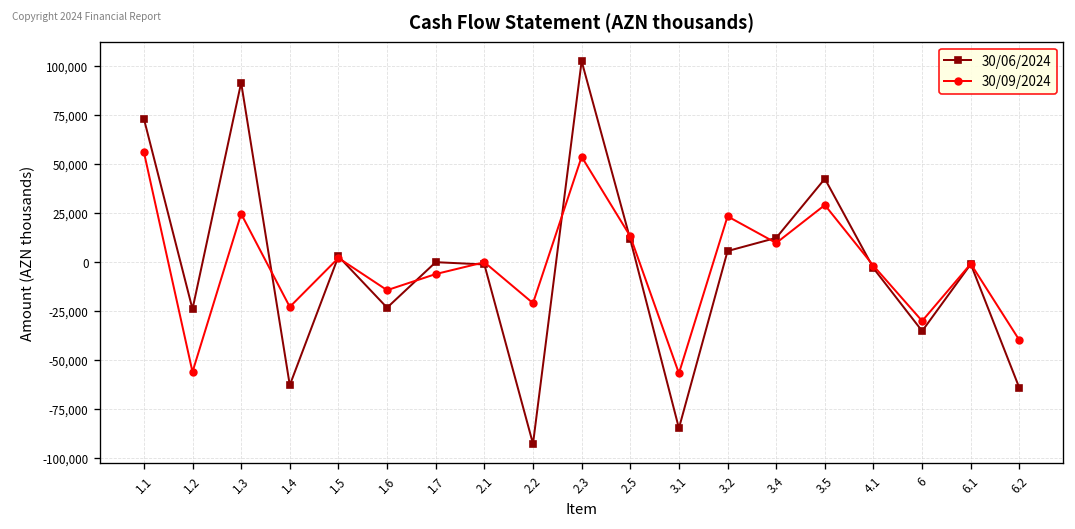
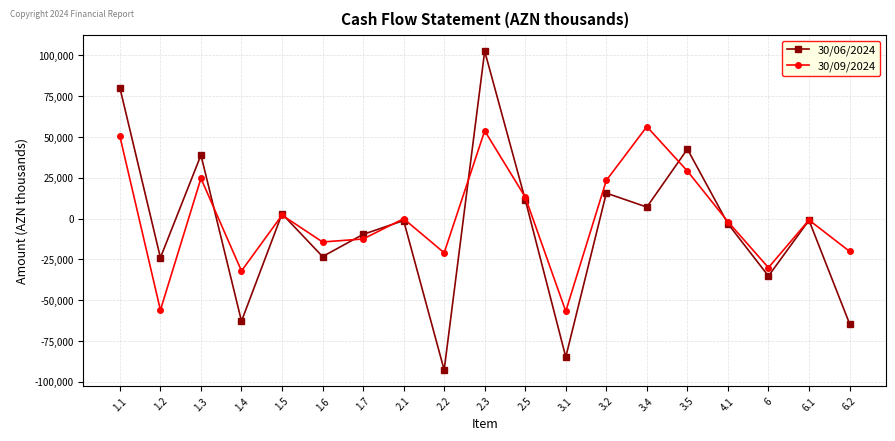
  {
    "30/06/2024": {
-     "1.1": "73,000",
+     "1.1": "80,000",
      "1.2": "-24,000",
-     "1.3": "92,000",
+     "1.3": "39,000",
      "1.4": "-63,000",
      "1.6": "-23,000",
-     "1.7": "0",
+     "1.7": "-10,000",
      "2.2": "-93,000",
      "2.3": "103,000",
      "2.5": "12,000",
      "3.1": "-85,000",
-     "3.2": "6,000",
-     "3.4": "12,000",
+     "3.2": "16,000",
+     "3.4": "7,000",
      "3.5": "43,000",
      "6": "-35,000",
      "6.2": "-64,000"
    },
    "30/09/2024": {
-     "1.1": "56,000",
+     "1.1": "50,000",
      "1.2": "-56,000",
      "1.3": "25,000",
-     "1.4": "-23,000",
+     "1.4": "-32,000",
      "1.6": "-14,000",
-     "1.7": "-6,000",
+     "1.7": "-12,000",
      "2.2": "-21,000",
      "2.3": "54,000",
      "2.5": "13,000",
      "3.1": "-57,000",
      "3.2": "23,000",
-     "3.4": "10,000",
+     "3.4": "56,000",
      "3.5": "29,000",
      "6": "-30,000",
-     "6.2": "-40,000"
+     "6.2": "-20,000"
    }
  }
